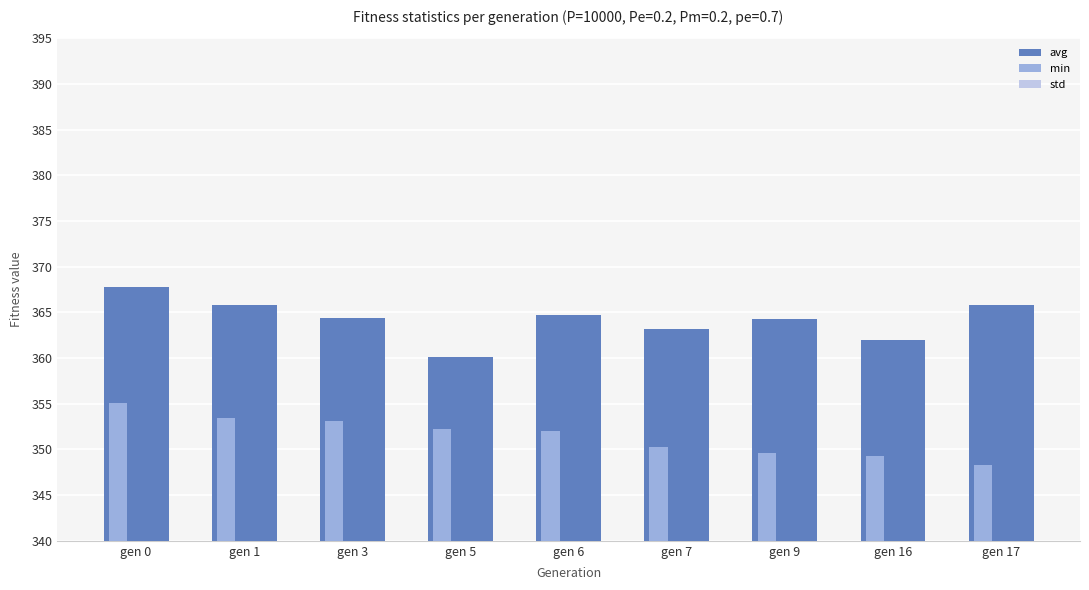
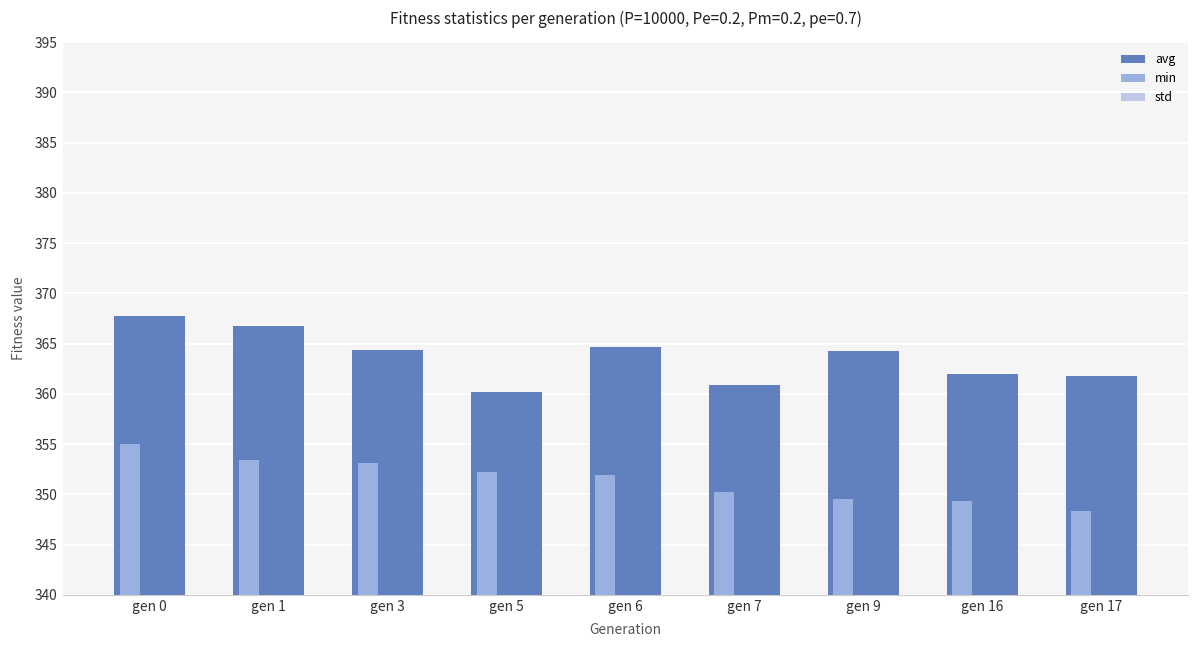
  {
    "avg": {
      "gen 0": 368,
-     "gen 1": 366,
+     "gen 1": 367,
      "gen 3": 364,
      "gen 5": 360,
      "gen 6": 365,
-     "gen 7": 363,
+     "gen 7": 361,
      "gen 9": 364,
      "gen 16": 362,
-     "gen 17": 366
+     "gen 17": 362
    }
  }
